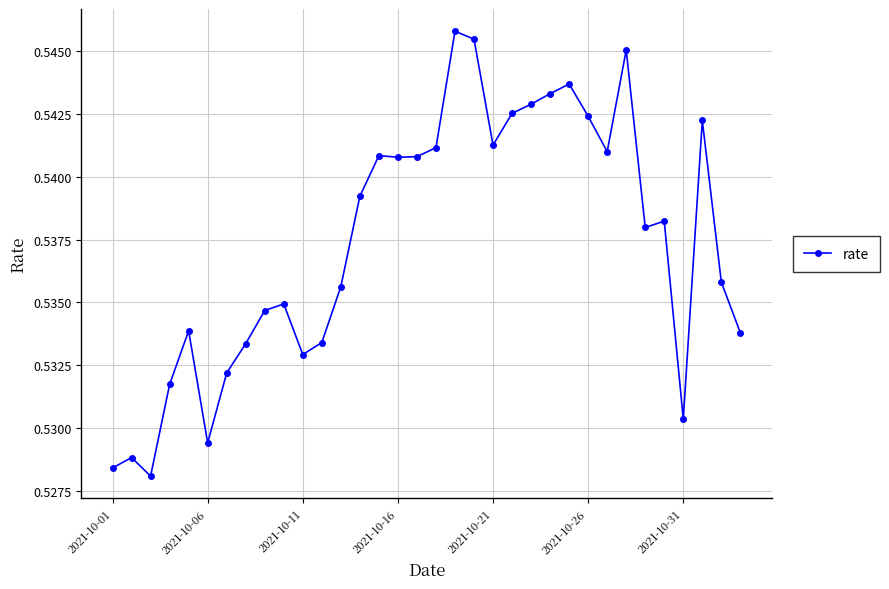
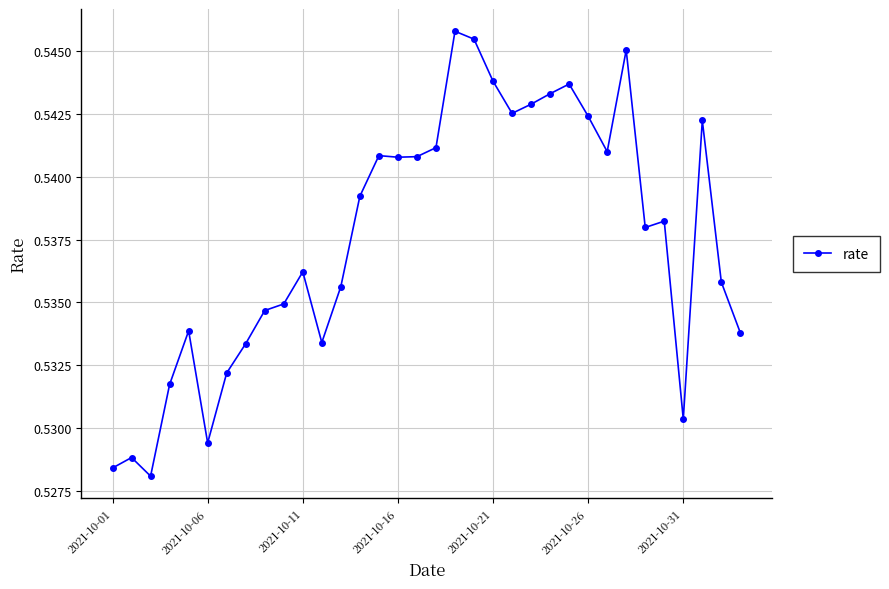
  {
    "2021-10-01": 0.5284,
    "2021-10-06": 0.5294,
-   "2021-10-11": 0.5329,
+   "2021-10-11": 0.5362,
    "2021-10-16": 0.5408,
-   "2021-10-21": 0.5413,
+   "2021-10-21": 0.5438,
    "2021-10-26": 0.5424,
    "2021-10-31": 0.5303
  }
